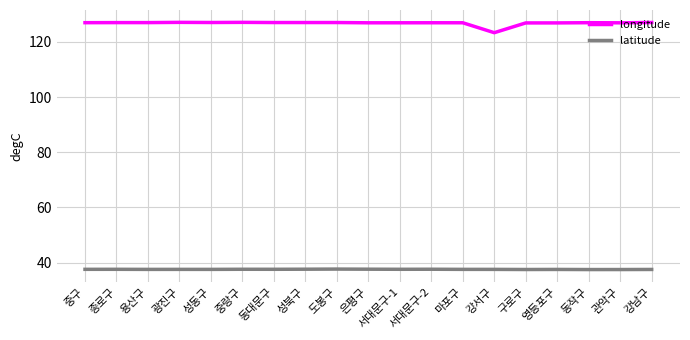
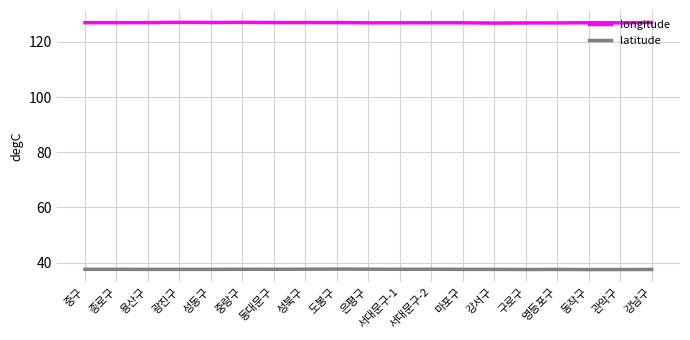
  {
    "longitude": {
      "중구": 127,
      "종로구": 127,
      "용산구": 127,
      "광진구": 127,
      "성동구": 127,
      "중랑구": 127,
      "동대문구": 127,
      "성북구": 127,
      "도봉구": 127,
      "은평구": 127,
      "서대문구-1": 127,
      "서대문구-2": 127,
      "마포구": 127,
-     "강서구": 123,
+     "강서구": 127,
      "구로구": 127,
      "영등포구": 127,
      "동작구": 127,
      "관악구": 127,
      "강남구": 127
    },
    "latitude": {
      "중구": 38,
      "종로구": 38,
      "용산구": 38,
      "광진구": 38,
      "성동구": 38,
      "중랑구": 38,
      "동대문구": 38,
      "성북구": 38,
      "도봉구": 38,
      "은평구": 38,
      "서대문구-1": 38,
      "서대문구-2": 38,
      "마포구": 38,
      "강서구": 38,
      "구로구": 37,
      "영등포구": 38,
      "동작구": 37,
      "관악구": 37,
      "강남구": 38
    }
  }
